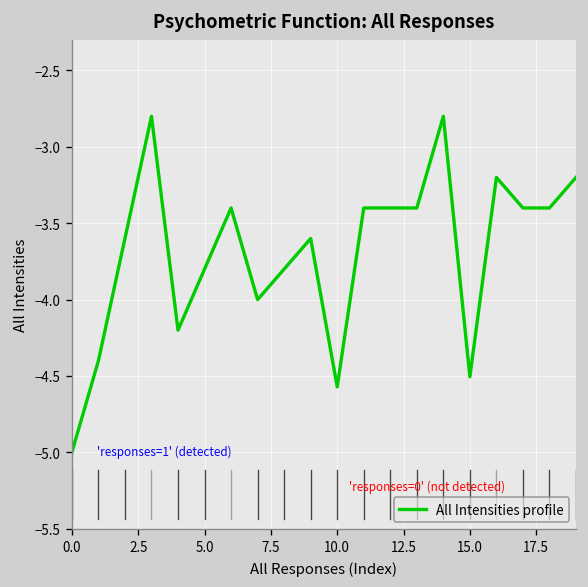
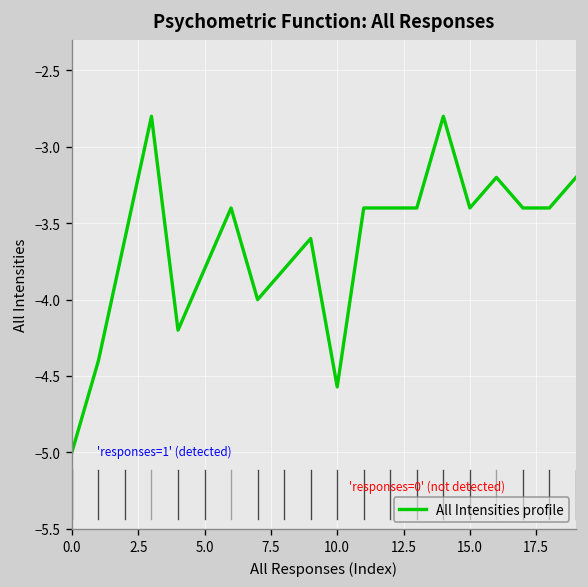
  {
    "5.0": -3.80,
    "10.0": -4.57,
-   "15.0": -4.50
+   "15.0": -3.40
  }
